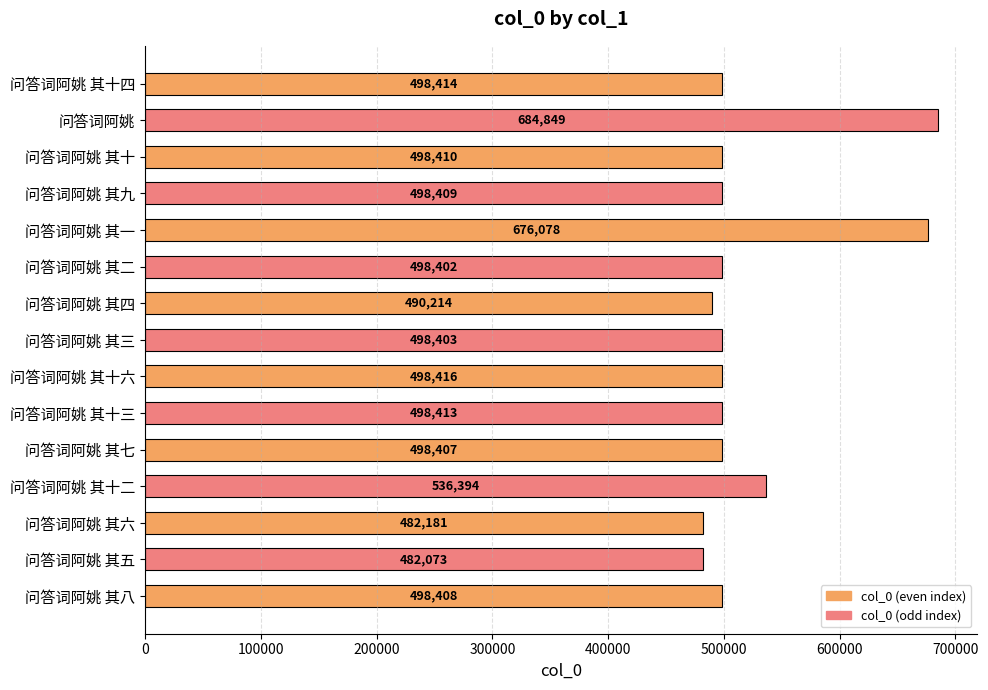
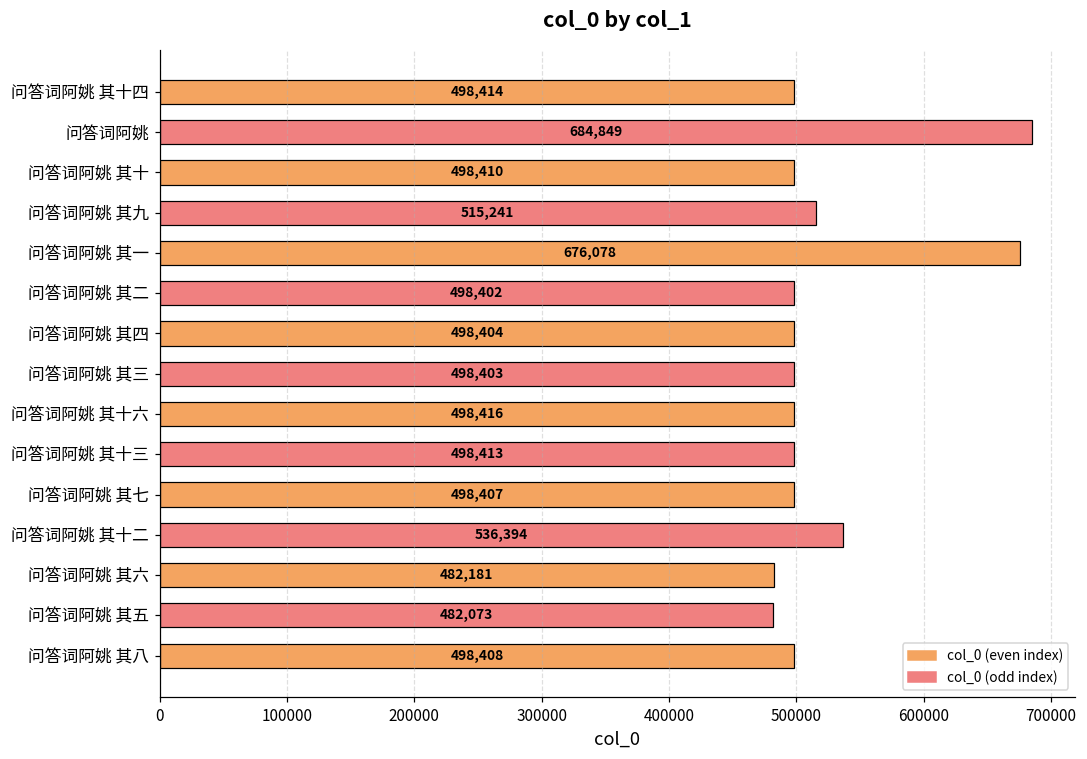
  {
    "问答词阿姚 其十四": "498,414",
    "问答词阿姚": "684,849",
    "问答词阿姚 其十": "498,410",
-   "问答词阿姚 其九": "498,409",
+   "问答词阿姚 其九": "515,241",
    "问答词阿姚 其一": "676,078",
    "问答词阿姚 其二": "498,402",
-   "问答词阿姚 其四": "490,214",
+   "问答词阿姚 其四": "498,404",
    "问答词阿姚 其三": "498,403",
    "问答词阿姚 其十六": "498,416",
    "问答词阿姚 其十三": "498,413",
    "问答词阿姚 其七": "498,407",
    "问答词阿姚 其十二": "536,394",
    "问答词阿姚 其六": "482,181",
    "问答词阿姚 其五": "482,073",
    "问答词阿姚 其八": "498,408"
  }
